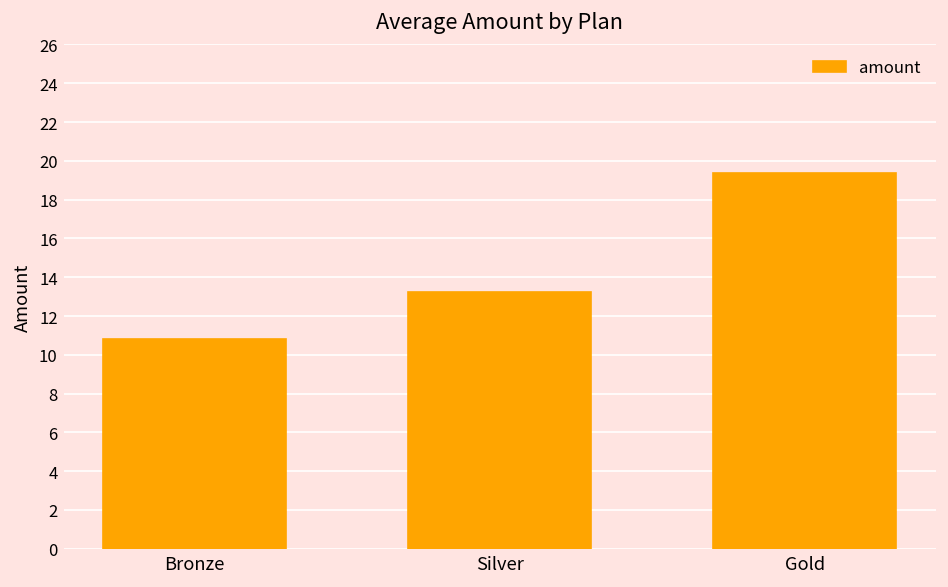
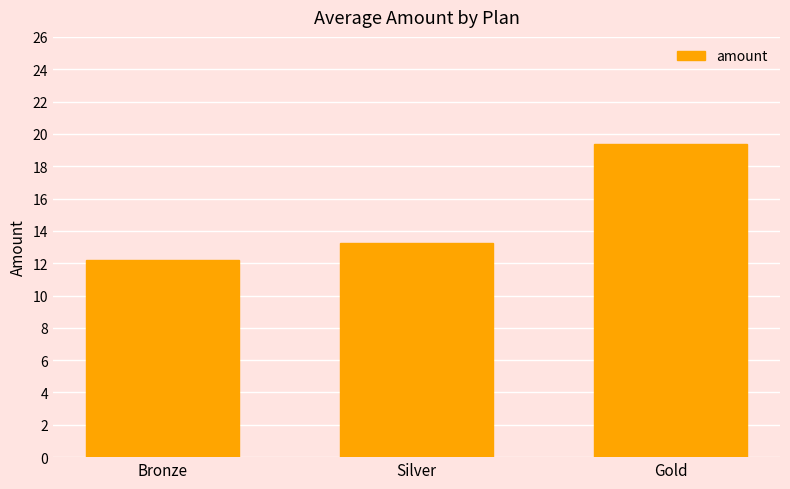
  {
-   "Bronze": 10.8,
+   "Bronze": 12.2,
    "Silver": 13.2,
    "Gold": 19.4
  }
